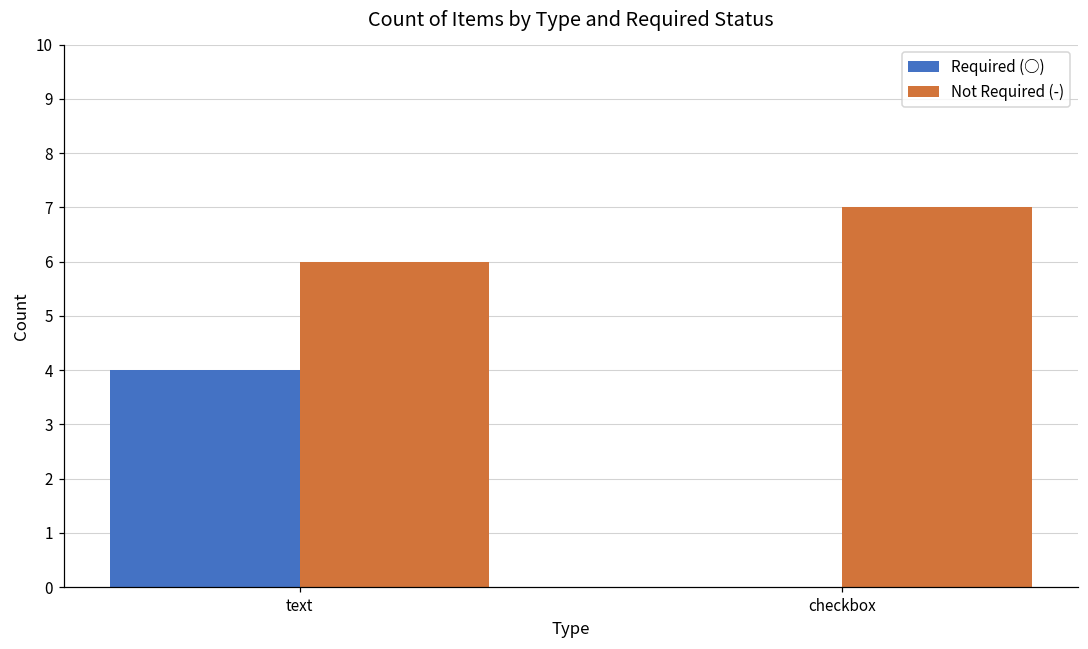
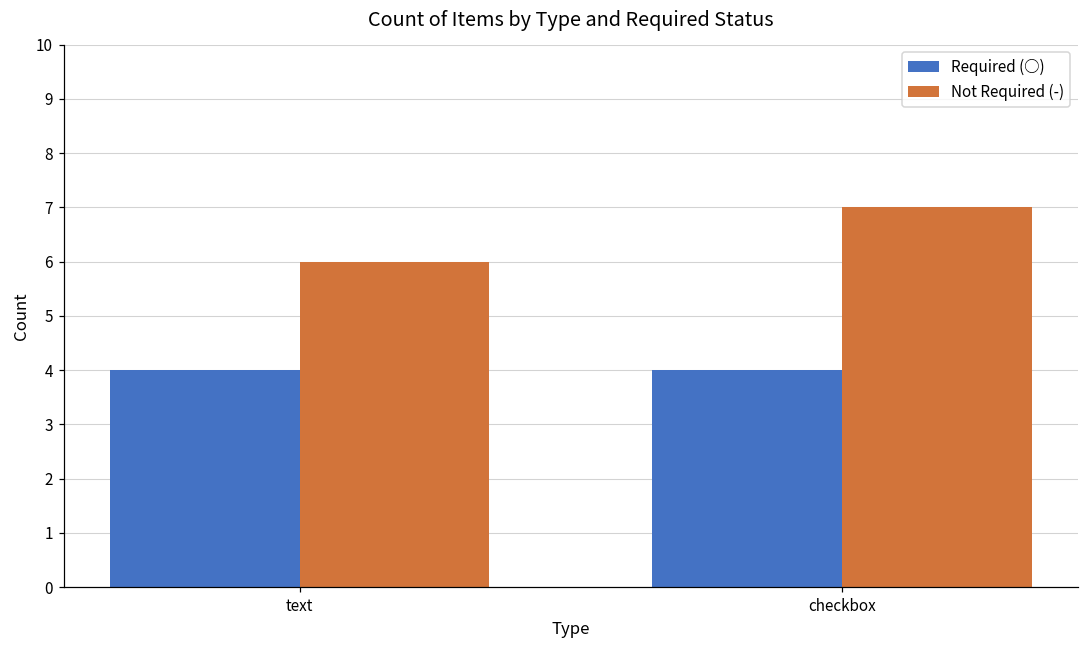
  {
    "Required (○)": {
      "text": 4,
-     "checkbox": 0
+     "checkbox": 4
    },
    "Not Required (-)": {
      "text": 6,
      "checkbox": 7
    }
  }
